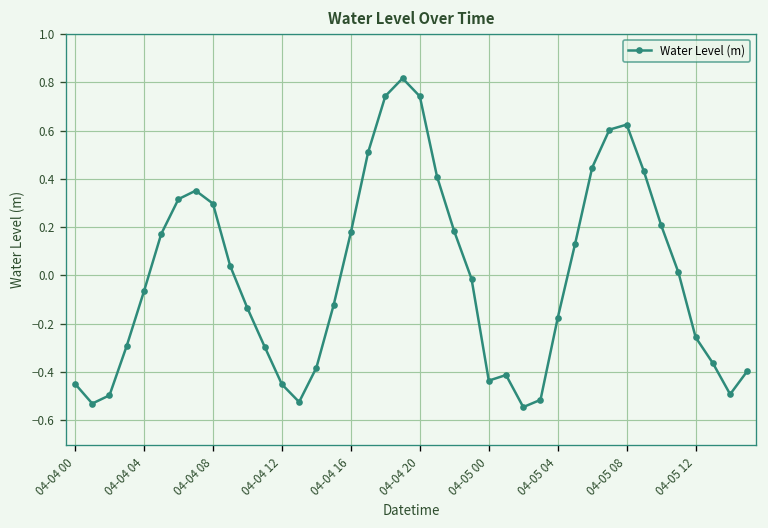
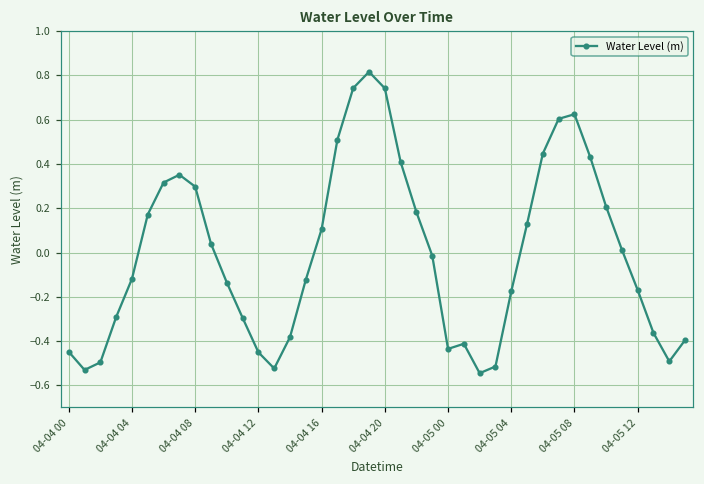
  {
    "04-04 00": -0.45,
-   "04-04 04": -0.07,
+   "04-04 04": -0.12,
    "04-04 08": 0.30,
    "04-04 12": -0.45,
-   "04-04 16": 0.18,
+   "04-04 16": 0.11,
    "04-04 20": 0.74,
    "04-05 00": -0.44,
    "04-05 04": -0.18,
    "04-05 08": 0.62,
-   "04-05 12": -0.26
+   "04-05 12": -0.17
  }
